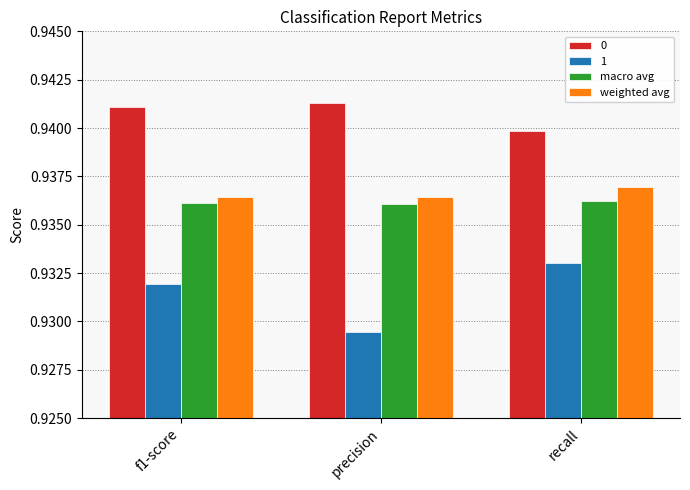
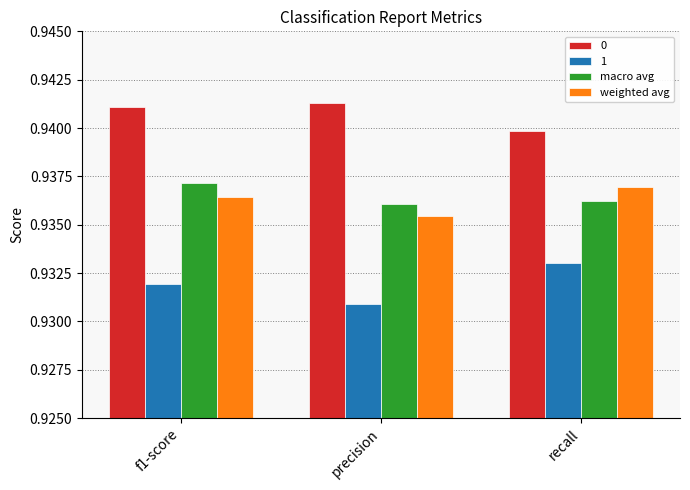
  {
    "0": {
      "f1-score": 0.9411,
      "precision": 0.9413,
      "recall": 0.9398
    },
    "1": {
      "f1-score": 0.9319,
-     "precision": 0.9295,
+     "precision": 0.9309,
      "recall": 0.9330
    },
    "macro avg": {
-     "f1-score": 0.9361,
+     "f1-score": 0.9371,
      "precision": 0.9361,
      "recall": 0.9362
    },
    "weighted avg": {
      "f1-score": 0.9364,
-     "precision": 0.9364,
+     "precision": 0.9355,
      "recall": 0.9369
    }
  }
